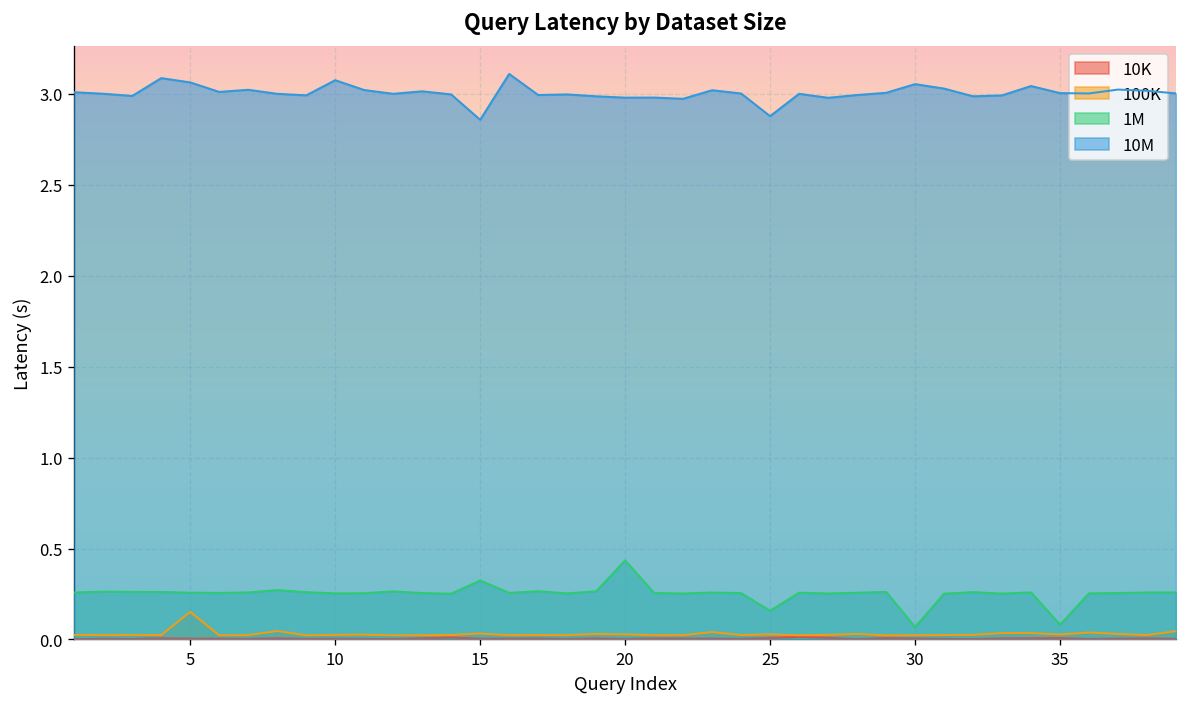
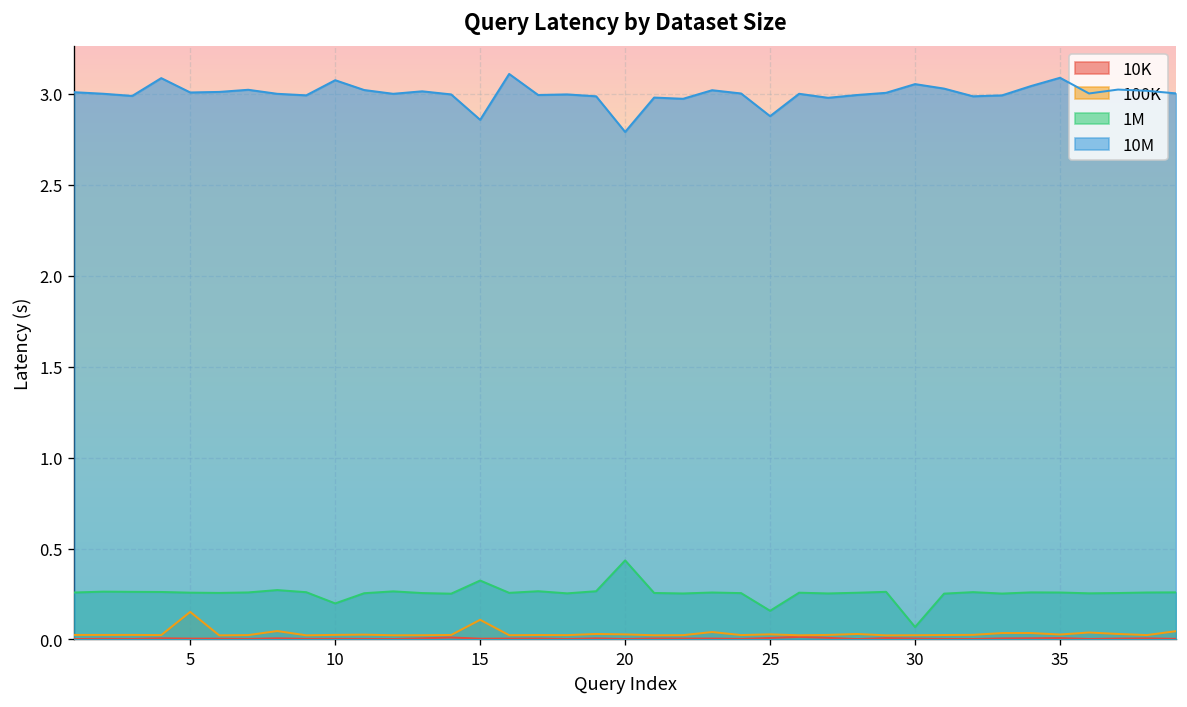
  {
    "10K": {
      "5": 0.00,
      "10": 0.00,
      "15": 0.00,
      "20": 0.00,
      "25": 0.01,
      "30": 0.01,
      "35": 0.01
    },
    "100K": {
      "5": 0.15,
      "10": 0.03,
-     "15": 0.03,
+     "15": 0.11,
      "20": 0.03,
      "25": 0.03,
      "30": 0.02,
      "35": 0.03
    },
    "1M": {
      "5": 0.26,
-     "10": 0.25,
+     "10": 0.20,
      "15": 0.32,
      "20": 0.43,
      "25": 0.16,
      "30": 0.07,
-     "35": 0.08
+     "35": 0.26
    },
    "10M": {
-     "5": 3.06,
+     "5": 3.01,
      "10": 3.07,
      "15": 2.86,
-     "20": 2.98,
+     "20": 2.79,
      "25": 2.88,
      "30": 3.05,
-     "35": 3.00
+     "35": 3.09
    }
  }
